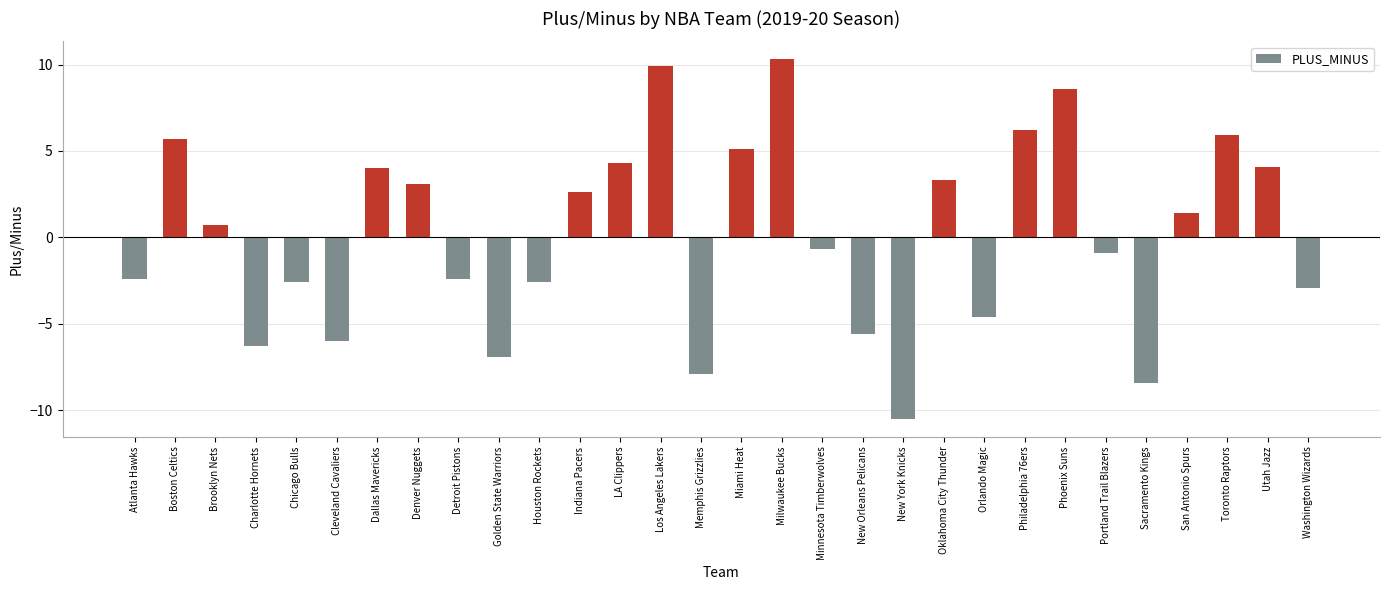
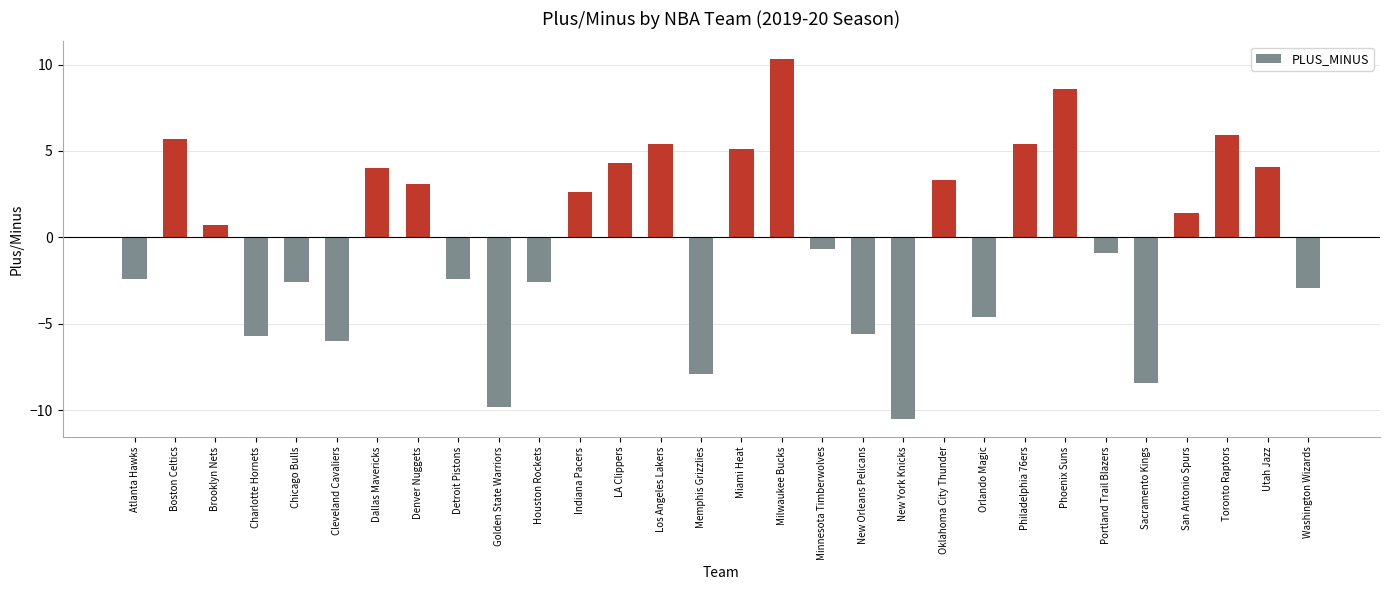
  {
    "Atlanta Hawks": -2.4,
    "Boston Celtics": 5.7,
    "Brooklyn Nets": 0.7,
-   "Charlotte Hornets": -6.3,
+   "Charlotte Hornets": -5.7,
    "Chicago Bulls": -2.6,
    "Cleveland Cavaliers": -6.0,
    "Dallas Mavericks": 4.0,
    "Denver Nuggets": 3.1,
    "Detroit Pistons": -2.4,
-   "Golden State Warriors": -6.9,
+   "Golden State Warriors": -9.8,
    "Houston Rockets": -2.6,
    "Indiana Pacers": 2.6,
    "LA Clippers": 4.3,
-   "Los Angeles Lakers": 9.9,
+   "Los Angeles Lakers": 5.4,
    "Memphis Grizzlies": -7.9,
    "Miami Heat": 5.1,
    "Milwaukee Bucks": 10.3,
    "Minnesota Timberwolves": -0.7,
    "New Orleans Pelicans": -5.6,
    "New York Knicks": -10.5,
    "Oklahoma City Thunder": 3.3,
    "Orlando Magic": -4.6,
-   "Philadelphia 76ers": 6.2,
+   "Philadelphia 76ers": 5.4,
    "Phoenix Suns": 8.6,
    "Portland Trail Blazers": -0.9,
    "Sacramento Kings": -8.4,
    "San Antonio Spurs": 1.4,
    "Toronto Raptors": 5.9,
    "Utah Jazz": 4.1,
    "Washington Wizards": -2.9
  }
